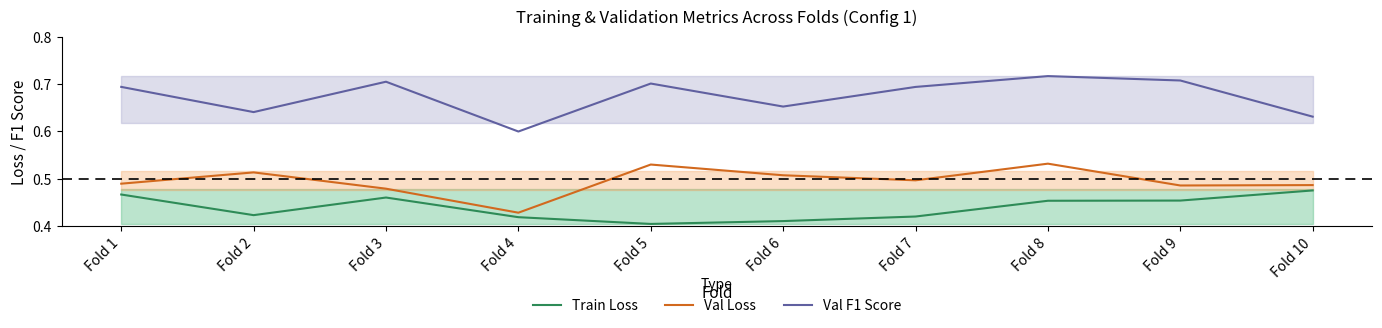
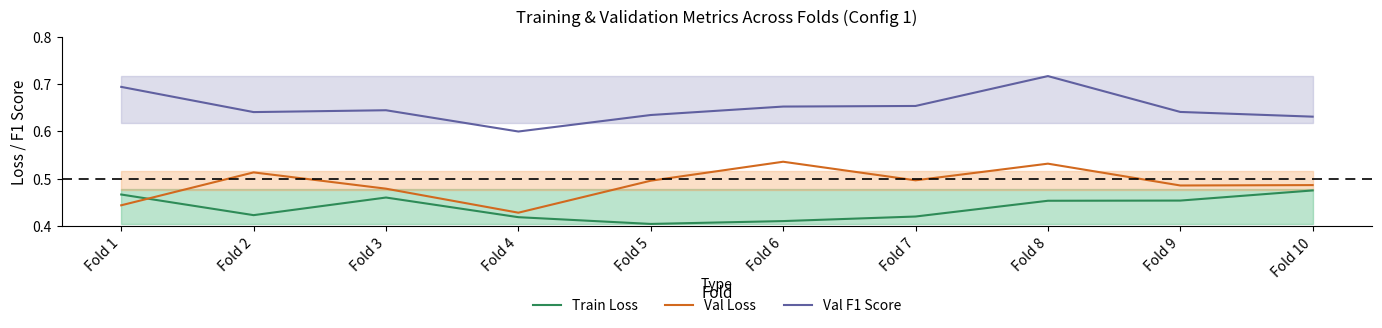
  {
    "Val Loss": {
-     "Fold 1": 0.49,
+     "Fold 1": 0.44,
      "Fold 4": 0.43,
-     "Fold 5": 0.53,
-     "Fold 6": 0.51,
+     "Fold 5": 0.50,
+     "Fold 6": 0.54,
      "Fold 7": 0.50,
      "Fold 8": 0.53,
      "Fold 9": 0.49,
      "Fold 10": 0.49
    },
    "Val F1 Score": {
      "Fold 1": 0.69,
      "Fold 2": 0.64,
-     "Fold 3": 0.70,
+     "Fold 3": 0.64,
      "Fold 4": 0.60,
-     "Fold 5": 0.70,
+     "Fold 5": 0.63,
      "Fold 6": 0.65,
-     "Fold 7": 0.69,
-     "Fold 9": 0.71,
+     "Fold 7": 0.65,
+     "Fold 9": 0.64,
      "Fold 10": 0.63
    }
  }
